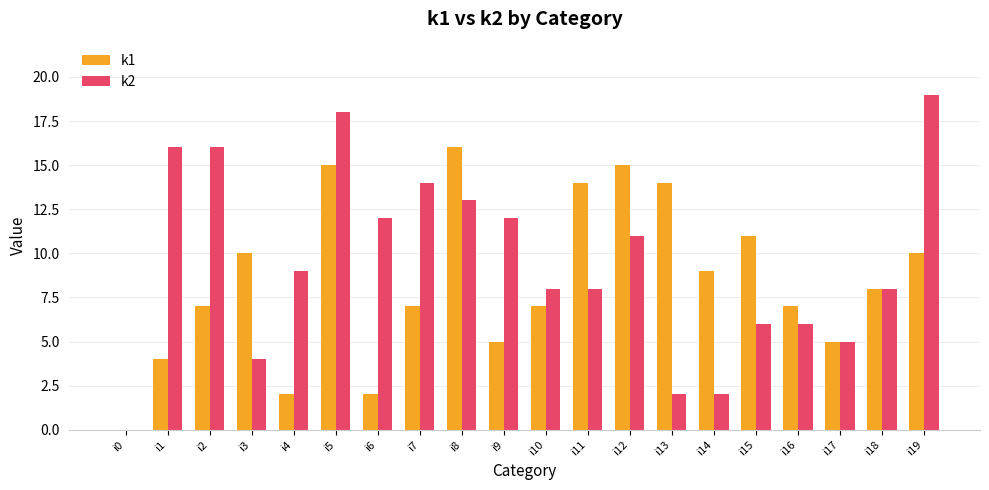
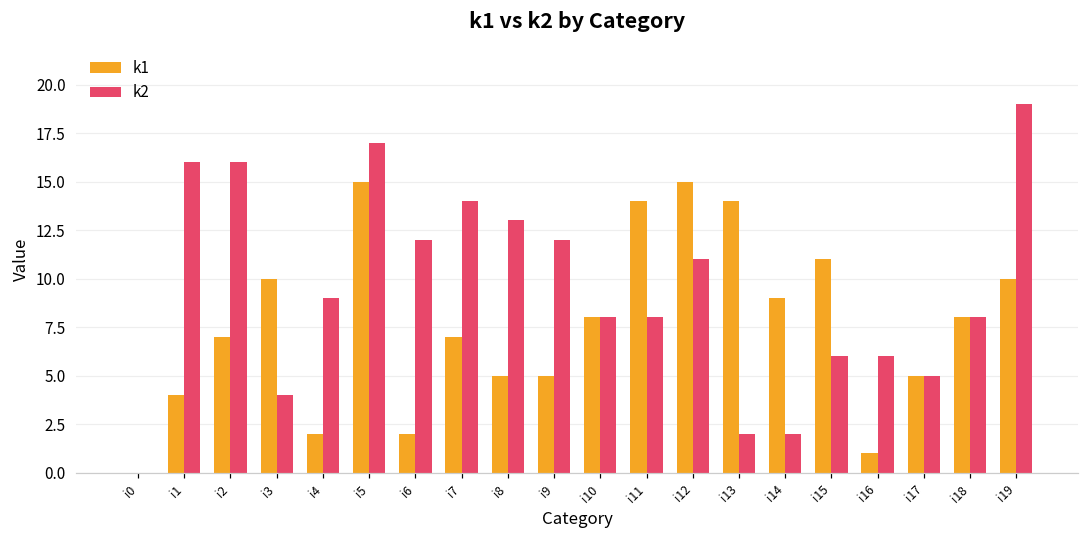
  {
    "k1": {
      "i0": 0,
      "i1": 4,
      "i2": 7,
      "i3": 10,
      "i4": 2,
      "i5": 15,
      "i6": 2,
      "i7": 7,
-     "i8": 16,
+     "i8": 5,
      "i9": 5,
-     "i10": 7,
+     "i10": 8,
      "i11": 14,
      "i12": 15,
      "i13": 14,
      "i14": 9,
      "i15": 11,
-     "i16": 7,
+     "i16": 1,
      "i17": 5,
      "i18": 8,
      "i19": 10
    },
    "k2": {
      "i0": 0,
      "i1": 16,
      "i2": 16,
      "i3": 4,
      "i4": 9,
-     "i5": 18,
+     "i5": 17,
      "i6": 12,
      "i7": 14,
      "i8": 13,
      "i9": 12,
      "i10": 8,
      "i11": 8,
      "i12": 11,
      "i13": 2,
      "i14": 2,
      "i15": 6,
      "i16": 6,
      "i17": 5,
      "i18": 8,
      "i19": 19
    }
  }
